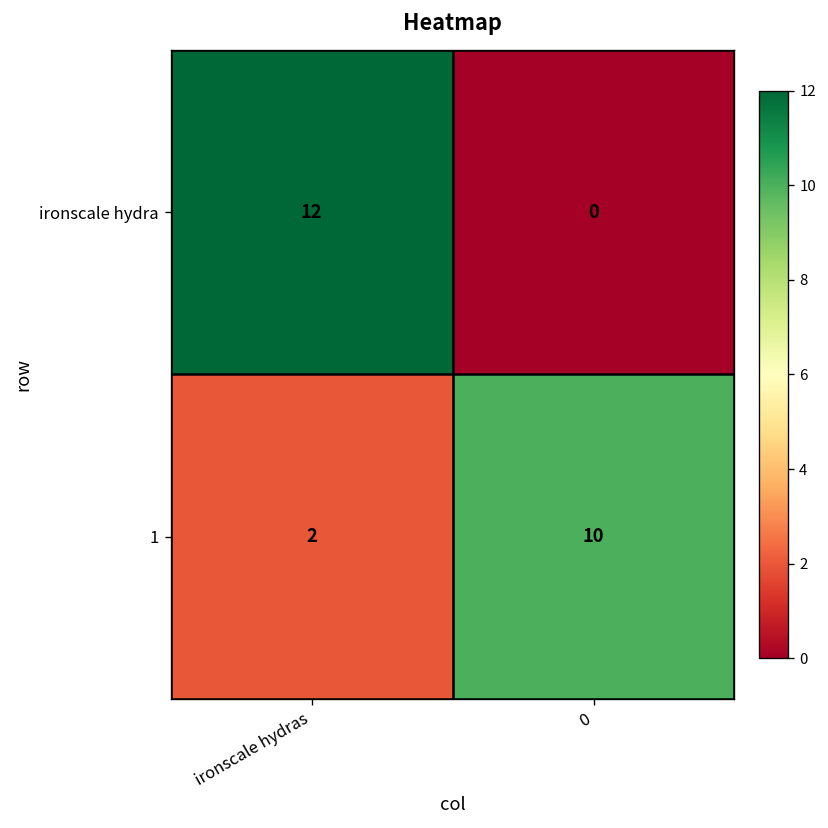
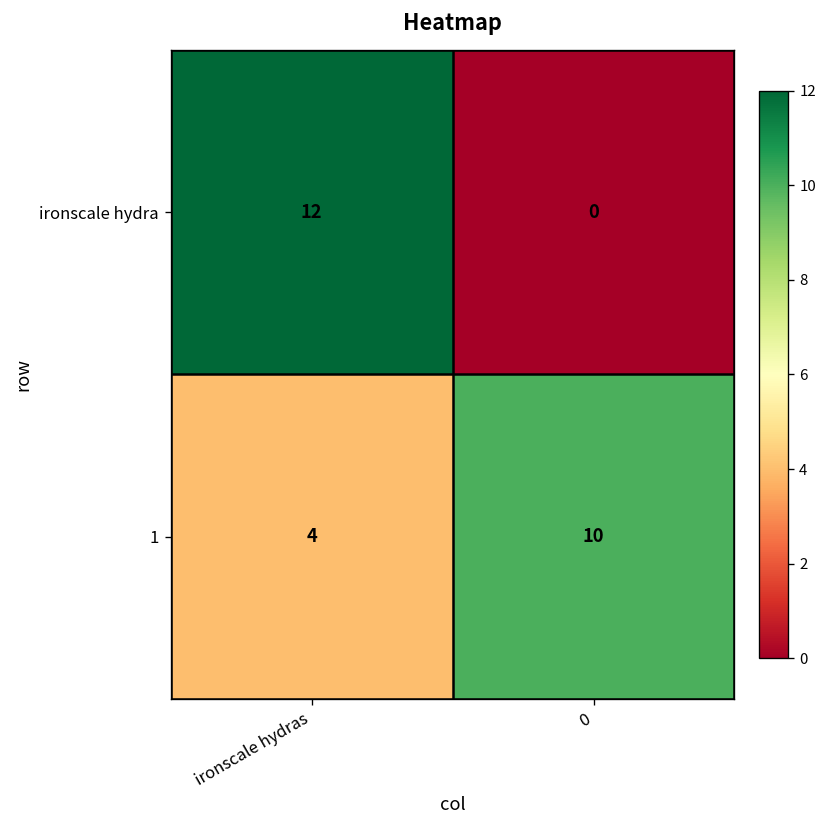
  {
    "ironscale hydra": {
      "ironscale hydras": 12,
      "0": 0
    },
    "1": {
-     "ironscale hydras": 2,
+     "ironscale hydras": 4,
      "0": 10
    }
  }
